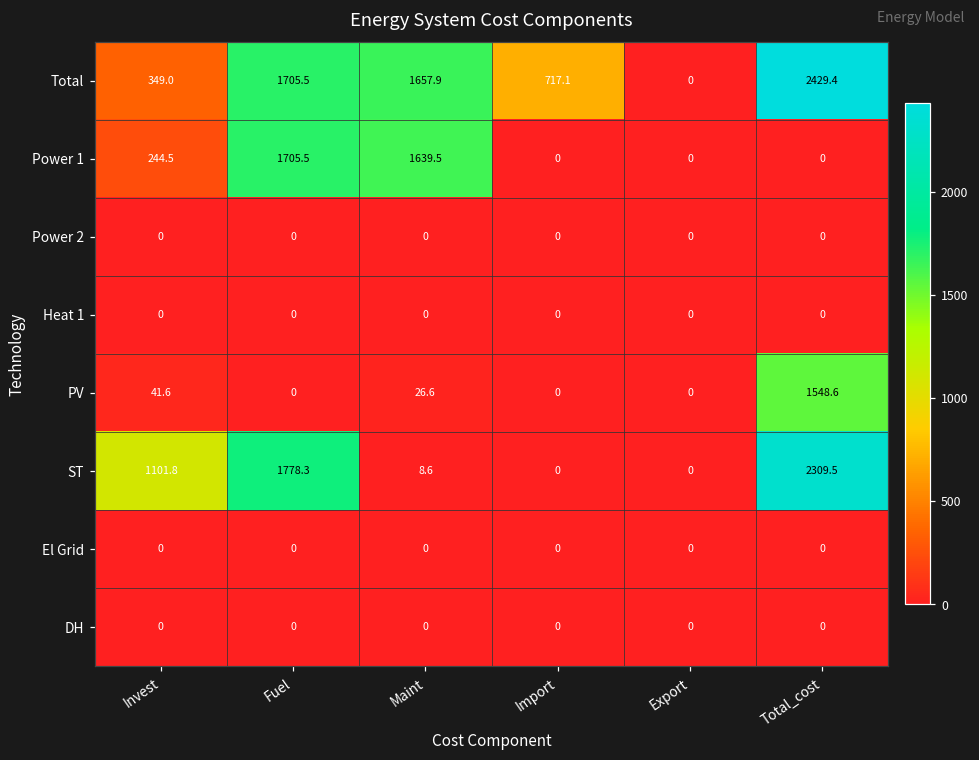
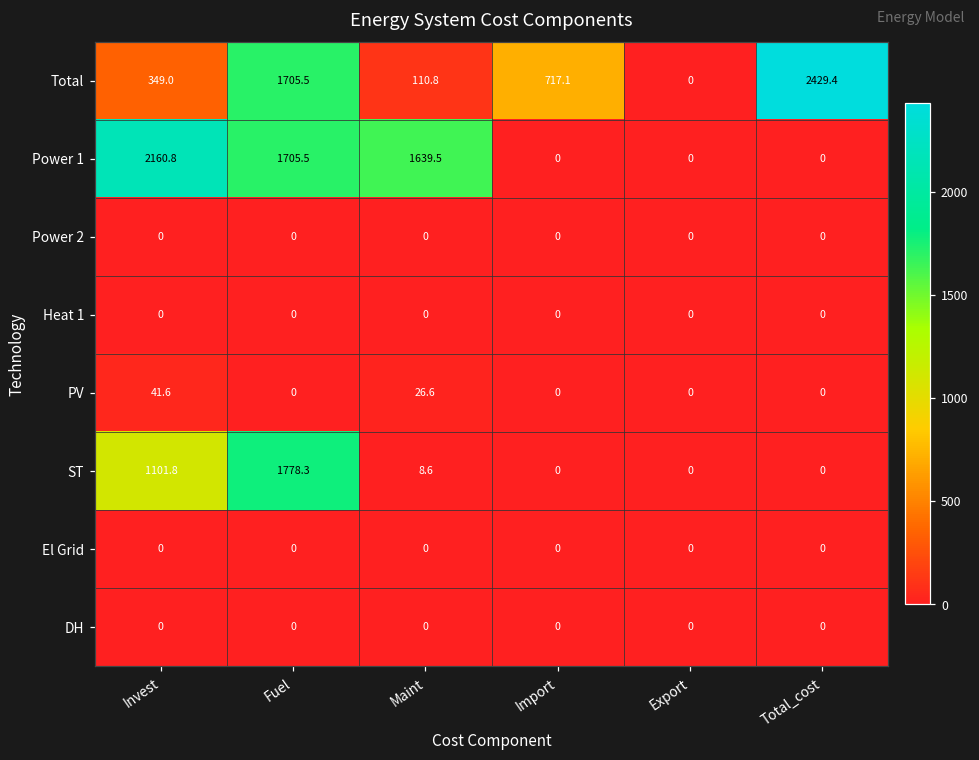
  {
    "Total": {
      "Invest": 349.0,
      "Fuel": 1705.5,
-     "Maint": 1657.9,
+     "Maint": 110.8,
      "Import": 717.1,
      "Export": 0,
      "Total_cost": 2429.4
    },
    "Power 1": {
-     "Invest": 244.5,
+     "Invest": 2160.8,
      "Fuel": 1705.5,
      "Maint": 1639.5,
      "Import": 0,
      "Export": 0,
      "Total_cost": 0
    },
    "Power 2": {
      "Invest": 0,
      "Fuel": 0,
      "Maint": 0,
      "Import": 0,
      "Export": 0,
      "Total_cost": 0
    },
    "Heat 1": {
      "Invest": 0,
      "Fuel": 0,
      "Maint": 0,
      "Import": 0,
      "Export": 0,
      "Total_cost": 0
    },
    "PV": {
      "Invest": 41.6,
      "Fuel": 0,
      "Maint": 26.6,
      "Import": 0,
      "Export": 0,
-     "Total_cost": 1548.6
+     "Total_cost": 0
    },
    "ST": {
      "Invest": 1101.8,
      "Fuel": 1778.3,
      "Maint": 8.6,
      "Import": 0,
      "Export": 0,
-     "Total_cost": 2309.5
+     "Total_cost": 0
    },
    "El Grid": {
      "Invest": 0,
      "Fuel": 0,
      "Maint": 0,
      "Import": 0,
      "Export": 0,
      "Total_cost": 0
    },
    "DH": {
      "Invest": 0,
      "Fuel": 0,
      "Maint": 0,
      "Import": 0,
      "Export": 0,
      "Total_cost": 0
    }
  }
